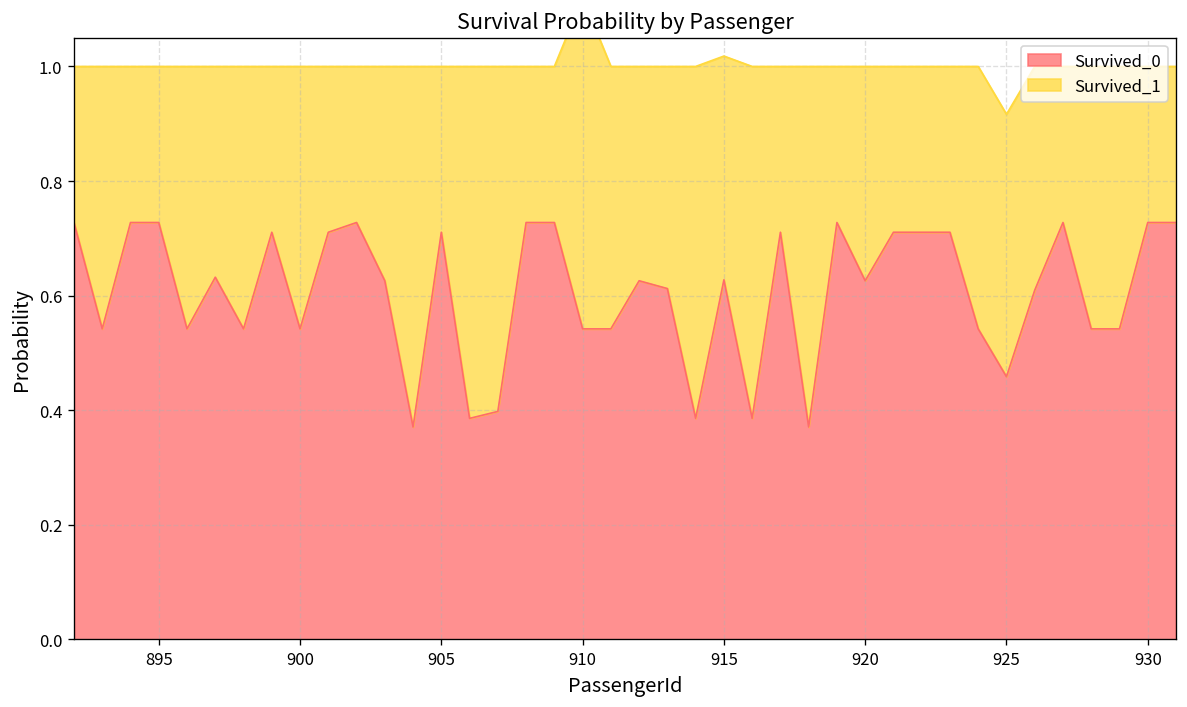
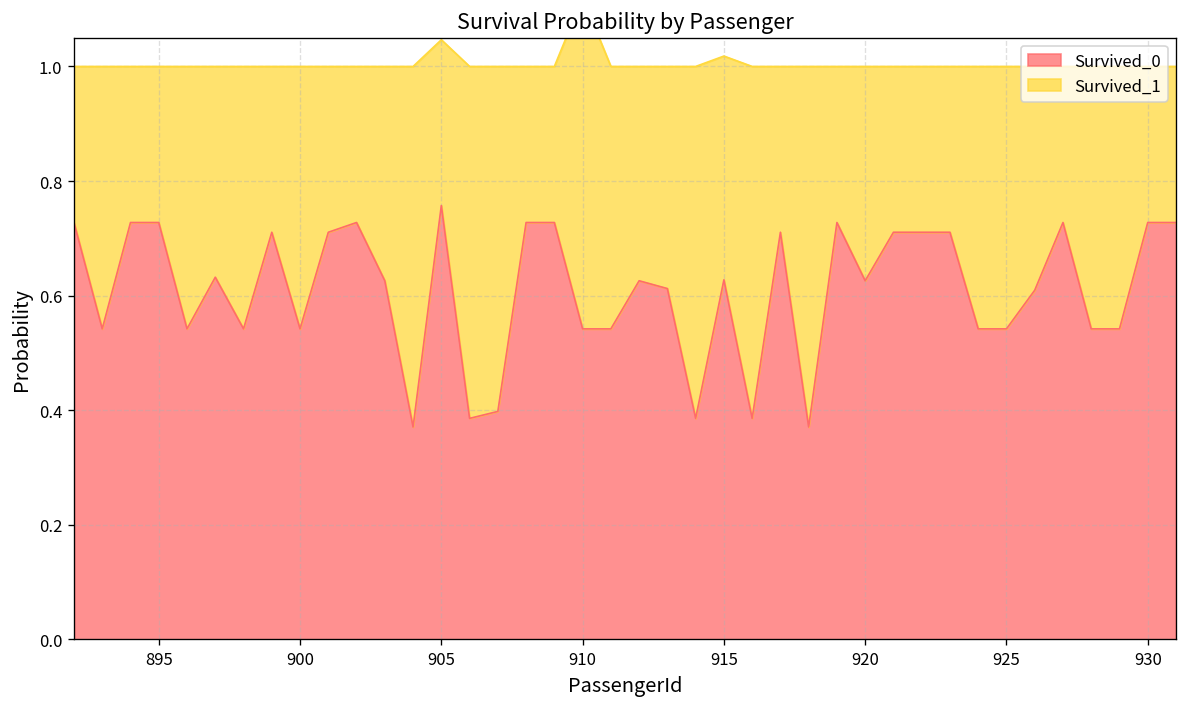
  {
    "Survived_0": {
      "895": 0.73,
      "900": 0.54,
-     "905": 0.71,
+     "905": 0.76,
      "910": 0.54,
      "915": 0.63,
      "920": 0.63,
-     "925": 0.46,
+     "925": 0.54,
      "930": 0.73
    },
    "Survived_1": {
      "895": 0.27,
      "900": 0.46,
      "905": 0.29,
      "915": 0.39,
      "920": 0.37,
      "925": 0.46
    }
  }
